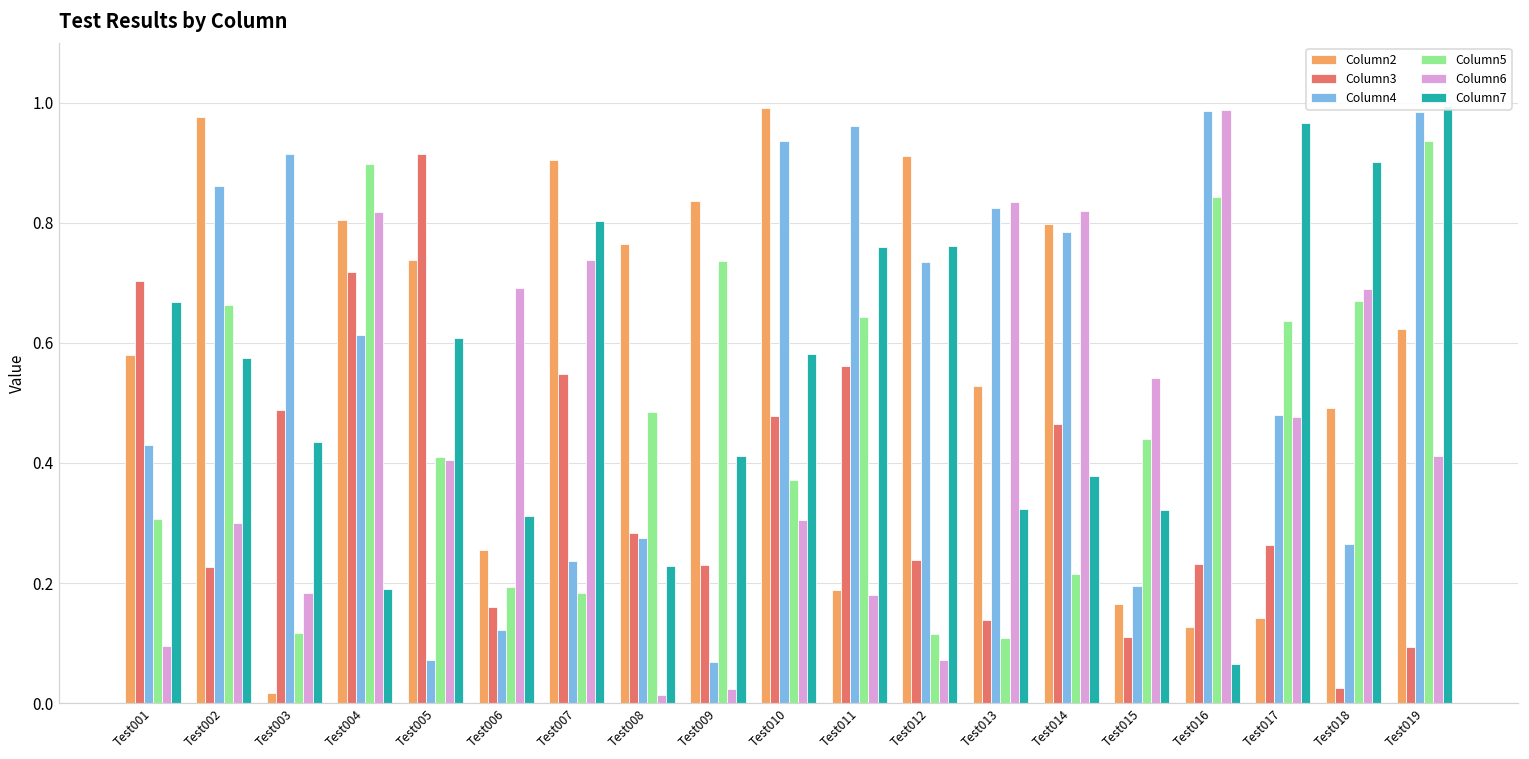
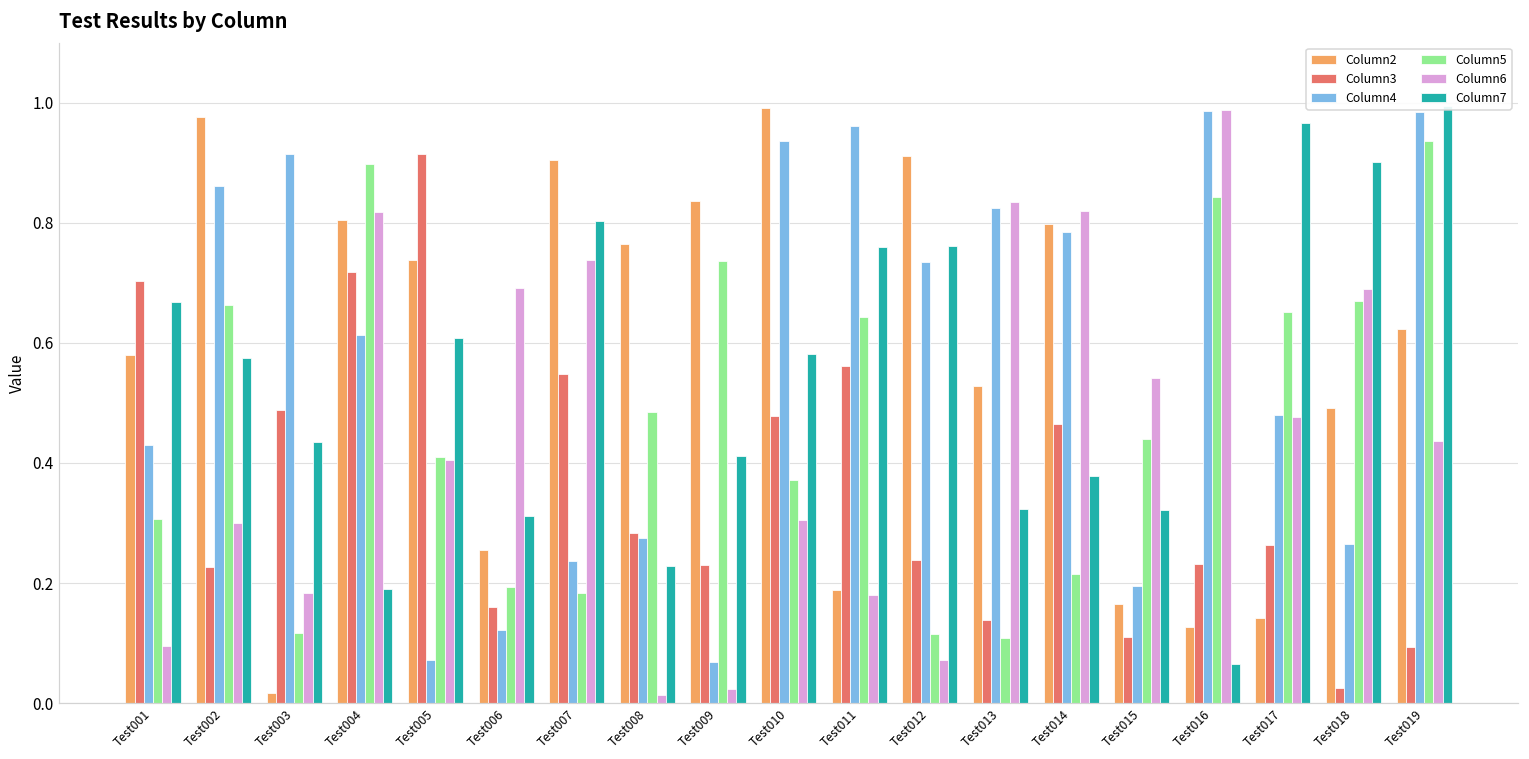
  {
    "Column4": {
      "Test001": 0.43,
      "Test002": 0.86,
      "Test003": 0.92,
      "Test004": 0.61,
      "Test005": 0.07,
      "Test006": 0.12,
      "Test007": 0.24,
      "Test008": 0.28,
      "Test009": 0.07,
      "Test010": 0.94,
      "Test011": 0.96,
      "Test012": 0.73,
      "Test013": 0.82,
      "Test014": 0.79,
      "Test015": 0.19,
      "Test016": 0.99,
      "Test017": 0.48,
      "Test018": 0.26,
      "Test019": 0.99
    },
    "Column5": {
      "Test001": 0.31,
      "Test002": 0.66,
      "Test003": 0.12,
      "Test004": 0.90,
      "Test005": 0.41,
      "Test006": 0.19,
      "Test007": 0.18,
      "Test008": 0.48,
      "Test009": 0.74,
      "Test010": 0.37,
      "Test011": 0.64,
      "Test012": 0.12,
      "Test013": 0.11,
      "Test014": 0.22,
      "Test015": 0.44,
      "Test016": 0.84,
-     "Test017": 0.64,
+     "Test017": 0.65,
      "Test018": 0.67,
      "Test019": 0.94
    },
    "Column6": {
      "Test001": 0.09,
      "Test002": 0.30,
      "Test003": 0.18,
      "Test004": 0.82,
      "Test005": 0.40,
      "Test006": 0.69,
      "Test007": 0.74,
      "Test008": 0.01,
      "Test009": 0.02,
      "Test010": 0.30,
      "Test011": 0.18,
      "Test012": 0.07,
      "Test013": 0.83,
      "Test014": 0.82,
      "Test015": 0.54,
      "Test016": 0.99,
      "Test017": 0.48,
      "Test018": 0.69,
-     "Test019": 0.41
+     "Test019": 0.44
    },
    "Column7": {
      "Test001": 0.67,
      "Test002": 0.57,
      "Test003": 0.43,
      "Test004": 0.19,
      "Test005": 0.61,
      "Test006": 0.31,
      "Test007": 0.80,
      "Test008": 0.23,
      "Test009": 0.41,
      "Test010": 0.58,
      "Test011": 0.76,
      "Test012": 0.76,
      "Test013": 0.32,
      "Test014": 0.38,
      "Test015": 0.32,
      "Test016": 0.07,
      "Test017": 0.97,
      "Test018": 0.90,
      "Test019": 1.00
    }
  }
